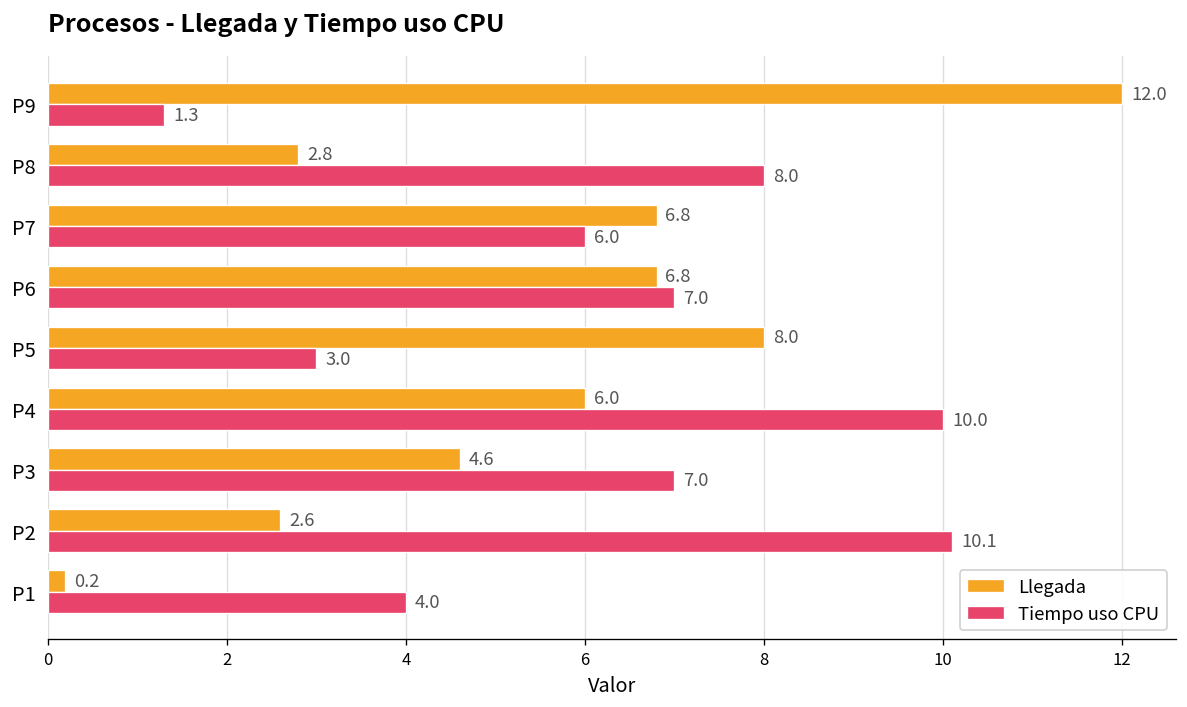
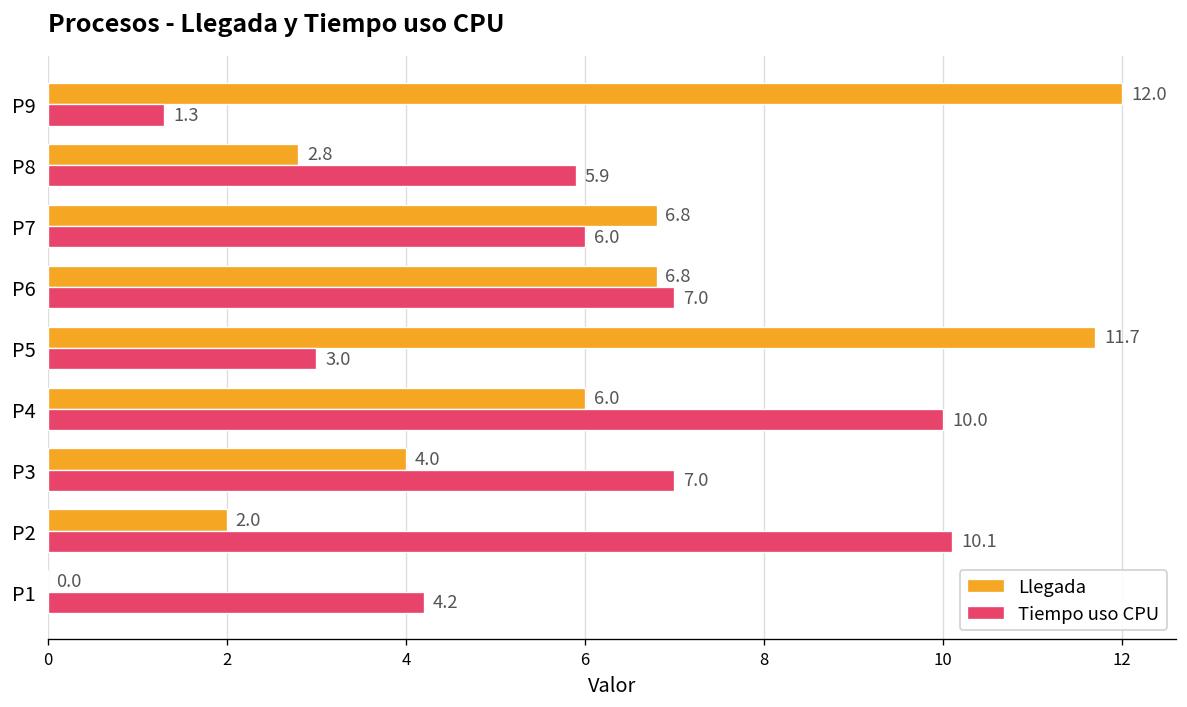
  {
    "Llegada": {
      "P9": 12.0,
      "P8": 2.8,
      "P7": 6.8,
      "P6": 6.8,
-     "P5": 8.0,
+     "P5": 11.7,
      "P4": 6.0,
-     "P3": 4.6,
-     "P2": 2.6,
-     "P1": 0.2
+     "P3": 4.0,
+     "P2": 2.0,
+     "P1": 0.0
    },
    "Tiempo uso CPU": {
      "P9": 1.3,
-     "P8": 8.0,
+     "P8": 5.9,
      "P7": 6.0,
      "P6": 7.0,
      "P5": 3.0,
      "P4": 10.0,
      "P3": 7.0,
      "P2": 10.1,
-     "P1": 4.0
+     "P1": 4.2
    }
  }
